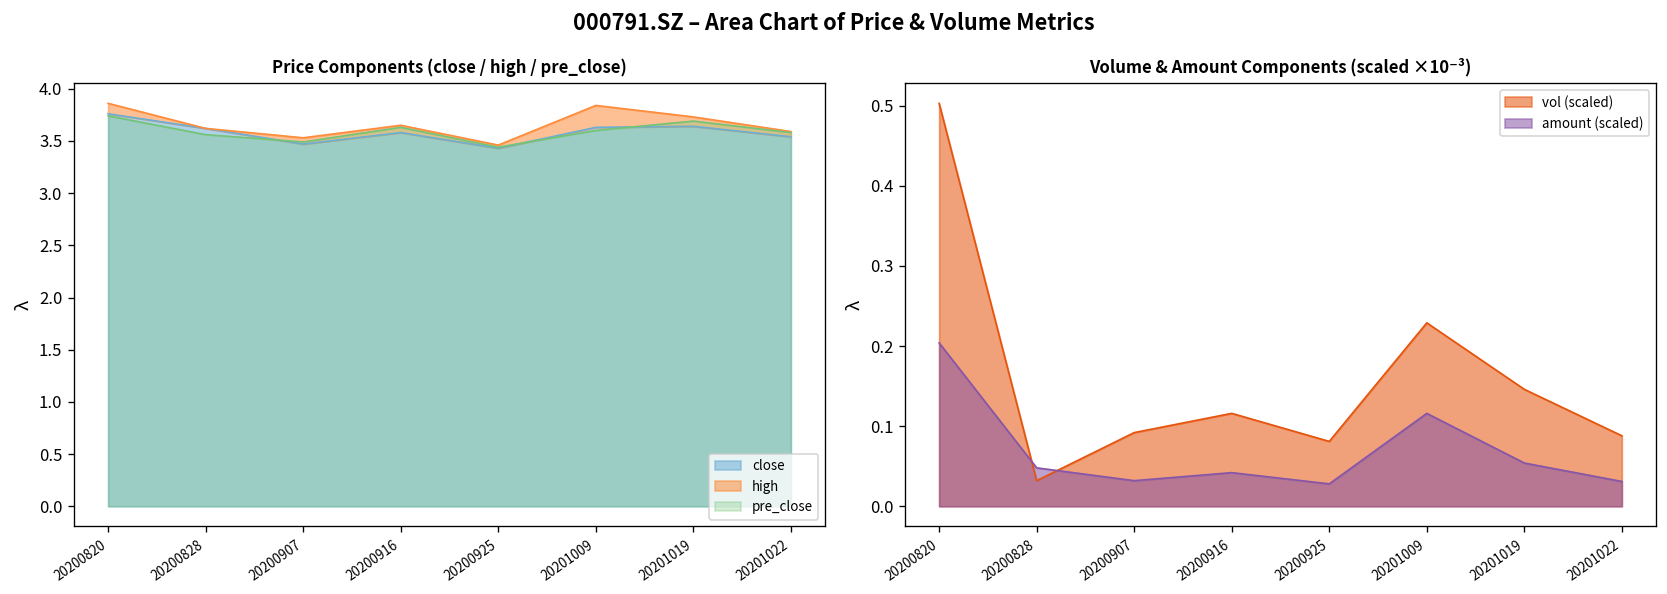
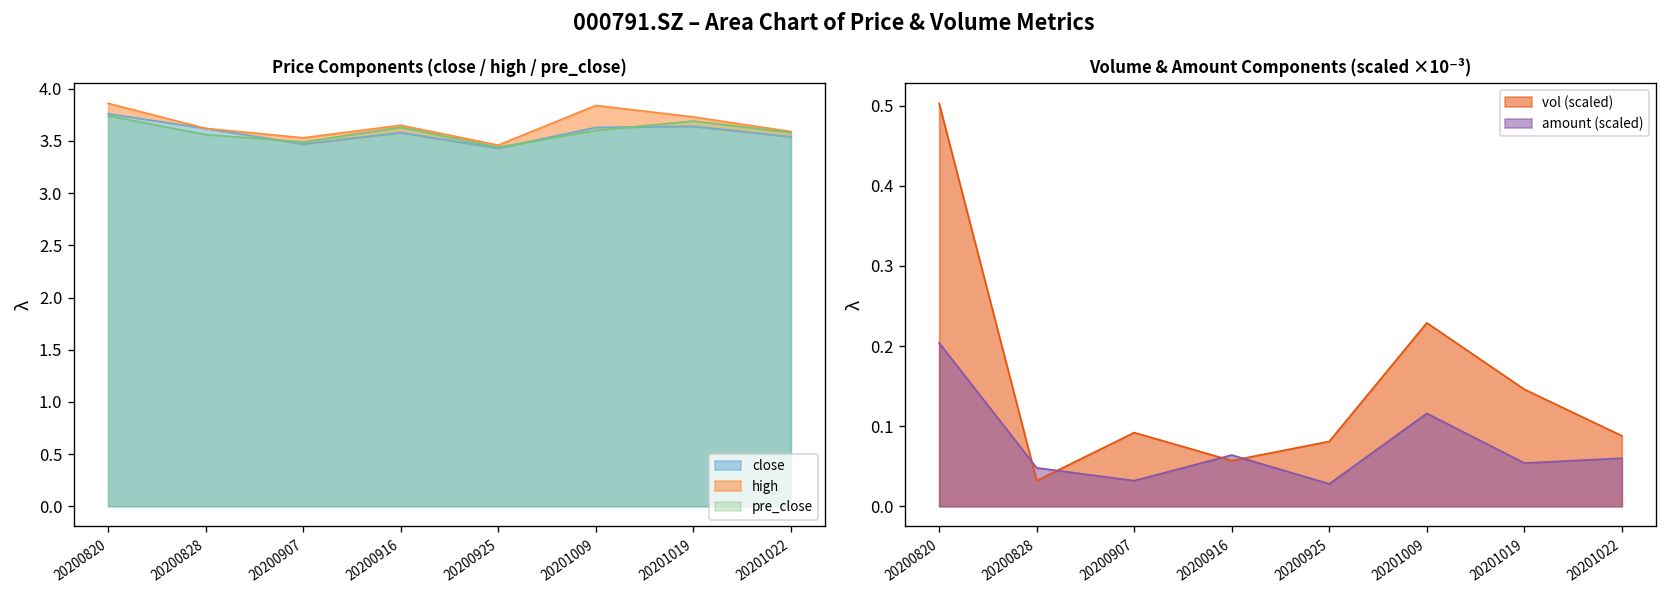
  {
    "Price Components (close / high / pre_close)": {
      "close": {
        "20200916": 3.6,
        "20201009": 3.6,
        "20201019": 3.6,
        "20201022": 3.5
      },
      "high": {
        "20200820": 3.9,
        "20200907": 3.5,
        "20201009": 3.8,
        "20201019": 3.7
      },
      "pre_close": {
        "20200828": 3.6,
        "20201009": 3.6,
        "20201019": 3.7
      }
    },
    "Volume & Amount Components (scaled ×10⁻³)": {
      "vol (scaled)": {
        "20200820": 0.50,
        "20200828": 0.03,
        "20200907": 0.09,
-       "20200916": 0.12,
+       "20200916": 0.06,
        "20200925": 0.08,
        "20201009": 0.23,
        "20201019": 0.15,
        "20201022": 0.09
      },
      "amount (scaled)": {
        "20200820": 0.20,
        "20200828": 0.05,
        "20200907": 0.03,
-       "20200916": 0.04,
+       "20200916": 0.06,
        "20200925": 0.03,
        "20201009": 0.12,
        "20201019": 0.05,
-       "20201022": 0.03
+       "20201022": 0.06
      }
    }
  }
